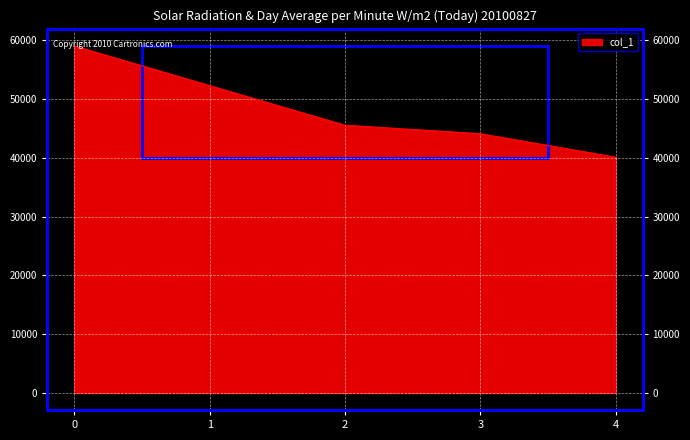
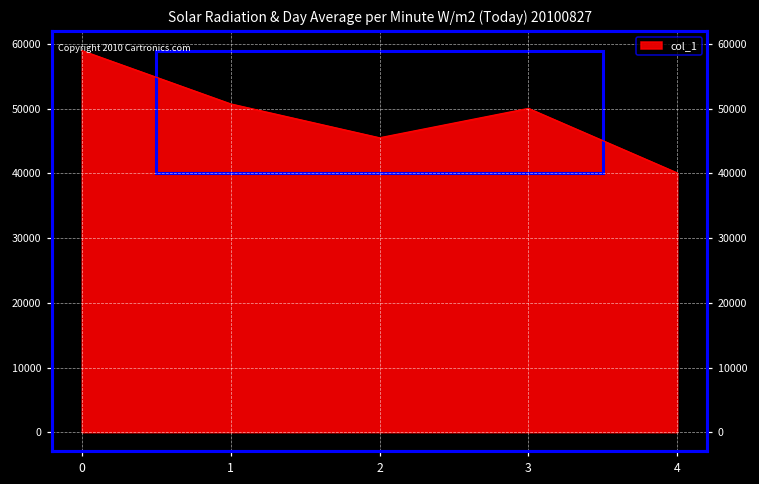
  {
-   "1": 52000,
+   "1": 51000,
    "2": 46000,
-   "3": 44000,
+   "3": 50000,
    "4": 40000
  }
